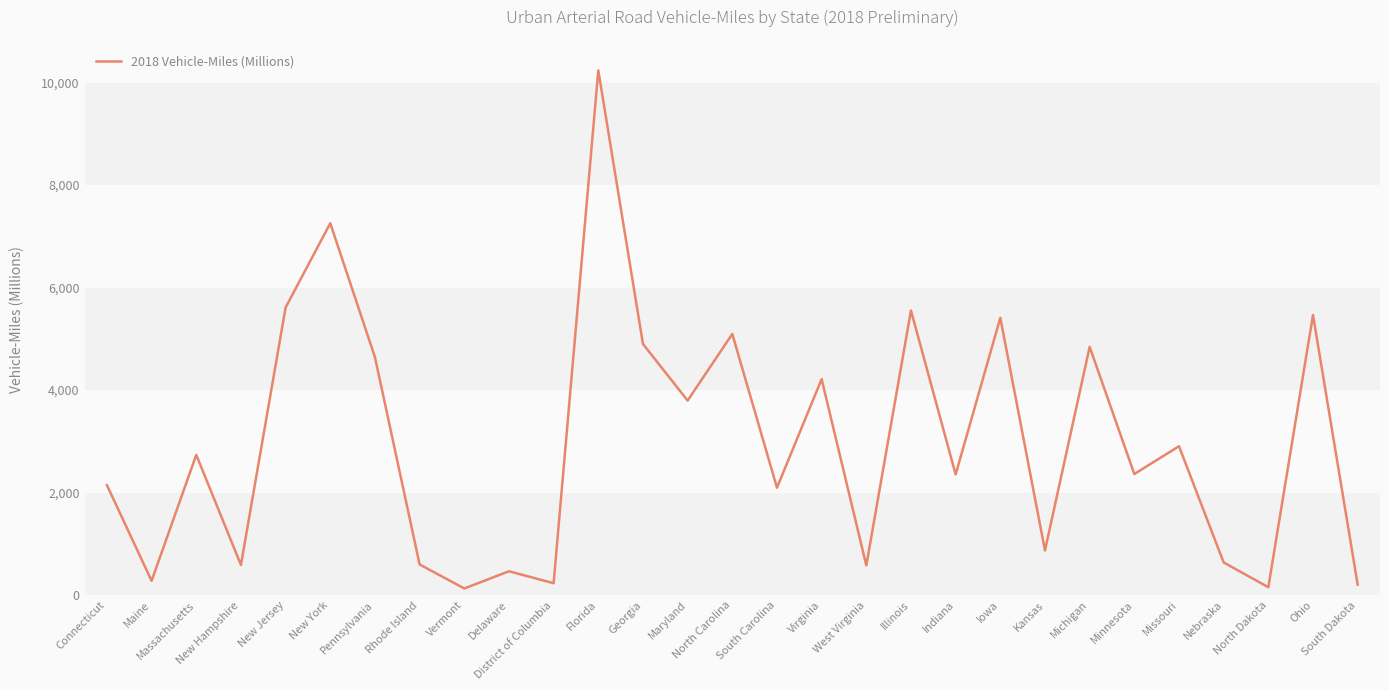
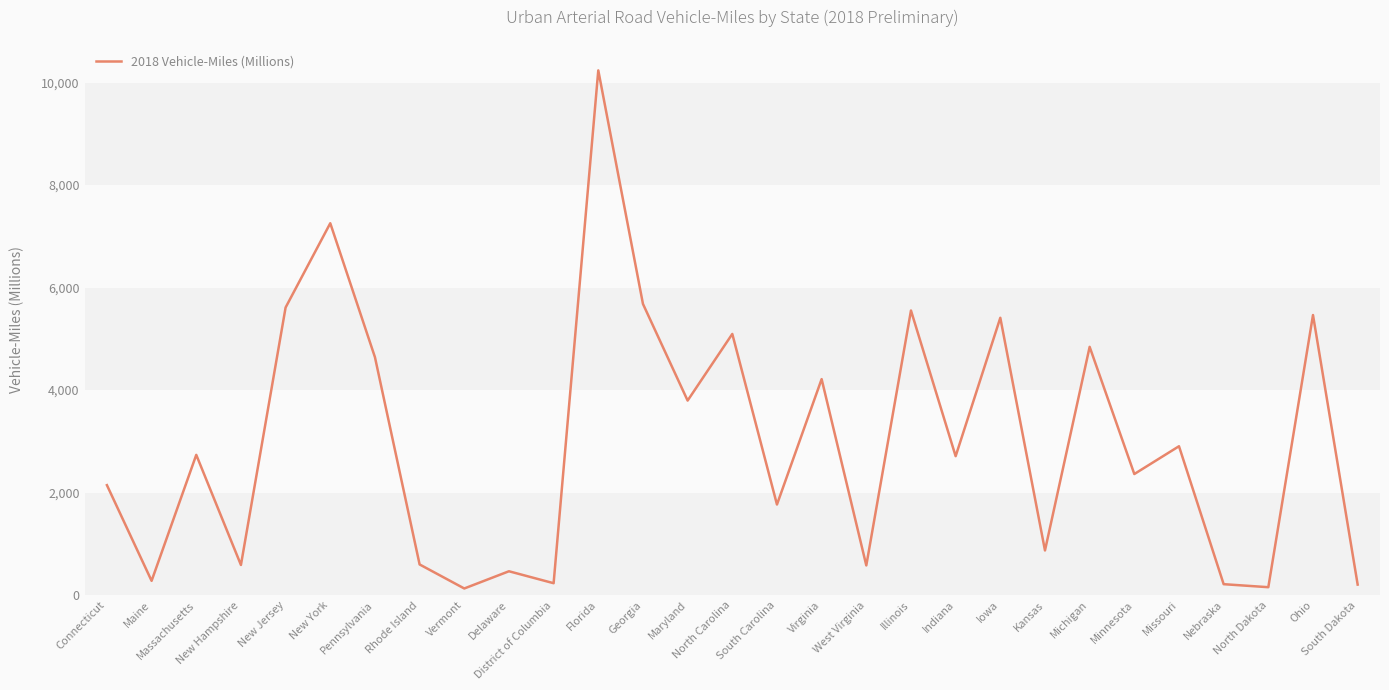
  {
    "Connecticut": "2,100",
    "Maine": "300",
    "Massachusetts": "2,700",
    "New Hampshire": "600",
    "New Jersey": "5,600",
    "New York": "7,300",
    "Pennsylvania": "4,600",
    "Rhode Island": "600",
    "Vermont": "100",
    "Delaware": "500",
    "District of Columbia": "200",
    "Florida": "10,200",
-   "Georgia": "4,900",
+   "Georgia": "5,700",
    "Maryland": "3,800",
    "North Carolina": "5,100",
-   "South Carolina": "2,100",
+   "South Carolina": "1,800",
    "Virginia": "4,200",
    "West Virginia": "600",
    "Illinois": "5,600",
-   "Indiana": "2,400",
+   "Indiana": "2,700",
    "Iowa": "5,400",
    "Kansas": "900",
    "Michigan": "4,800",
    "Minnesota": "2,400",
    "Missouri": "2,900",
-   "Nebraska": "600",
+   "Nebraska": "200",
    "North Dakota": "200",
    "Ohio": "5,500",
    "South Dakota": "200"
  }
